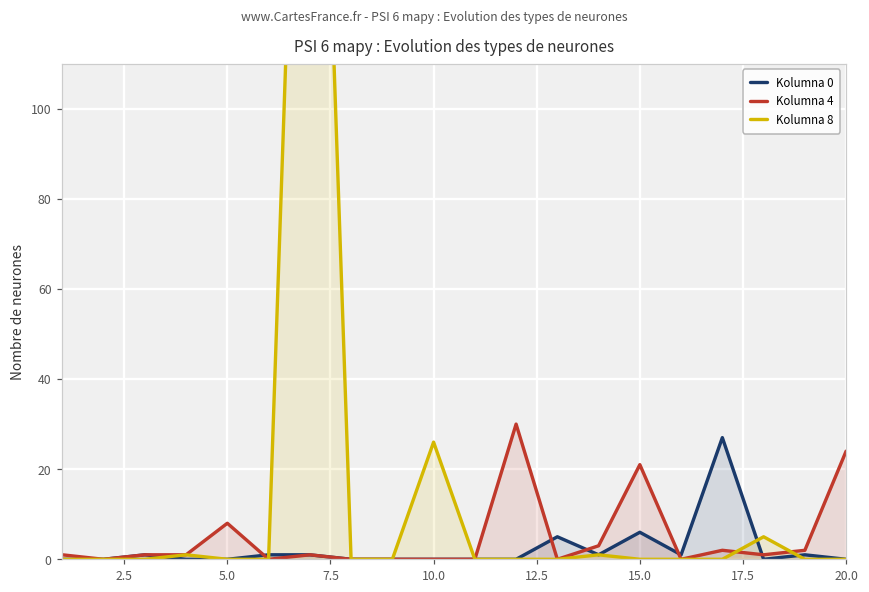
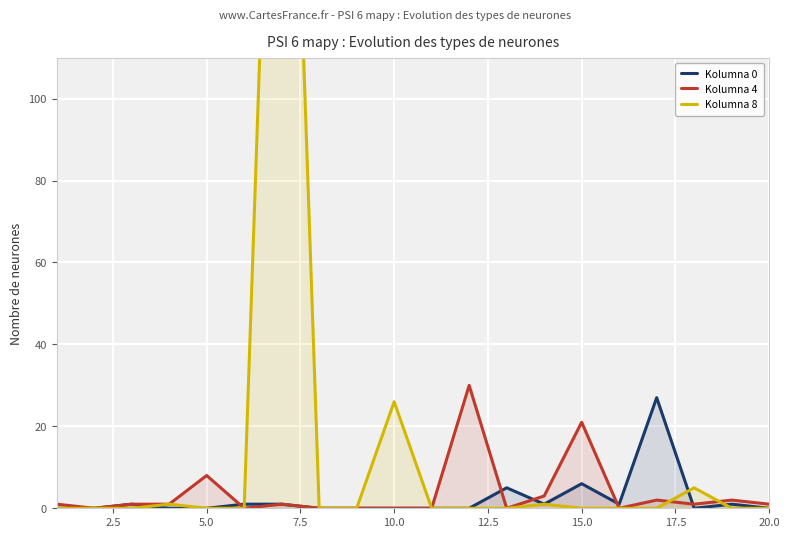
  {
    "Kolumna 0": {
      "15.0": 6
    },
    "Kolumna 4": {
      "5.0": 8,
      "15.0": 21,
-     "20.0": 24
+     "20.0": 1
    },
    "Kolumna 8": {
      "10.0": 26,
      "15.0": 0
    }
  }
